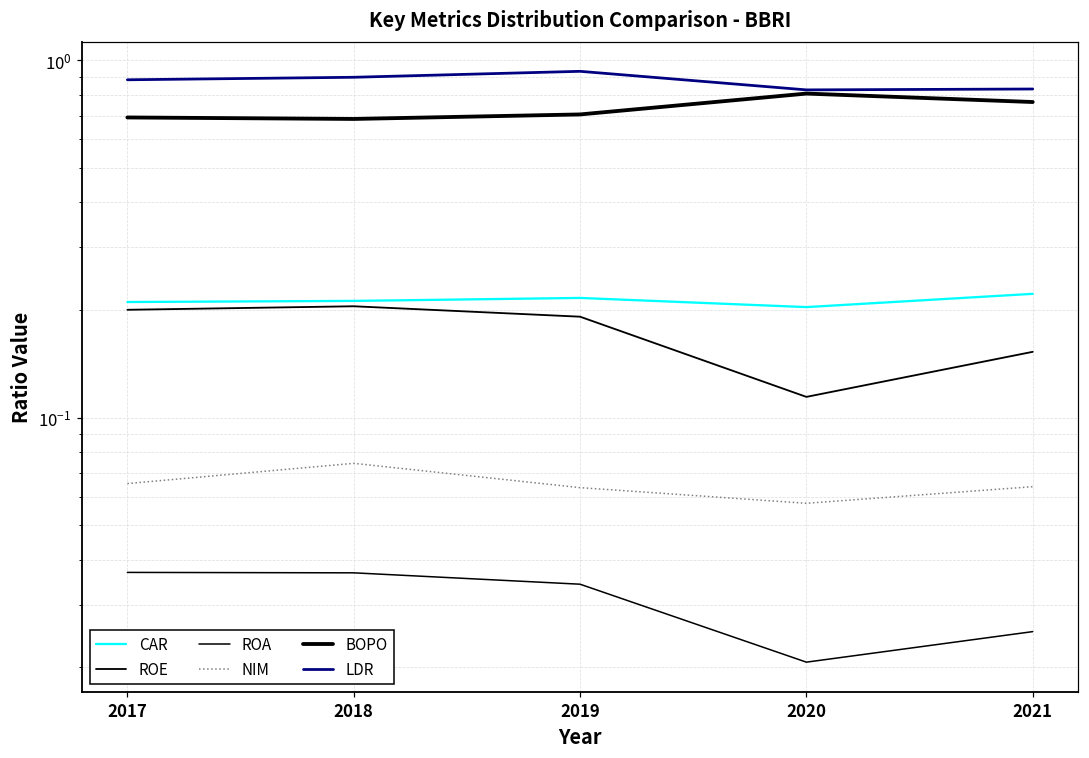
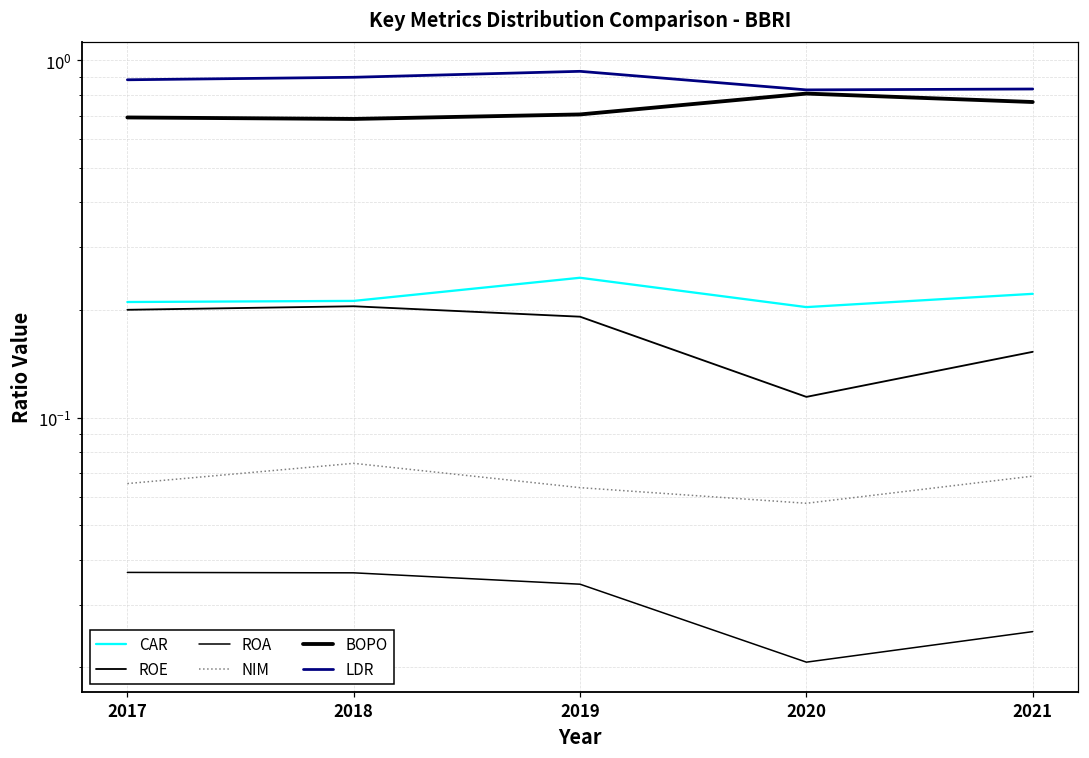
  {
    "CAR": {
      "2017": 0.21,
      "2018": 0.21,
-     "2019": 0.22,
+     "2019": 0.25,
      "2020": 0.20,
      "2021": 0.22
    },
    "NIM": {
      "2017": 0.065,
      "2018": 0.075,
      "2019": 0.064,
      "2020": 0.058,
-     "2021": 0.064
+     "2021": 0.069
    },
    "LDR": {
      "2017": 0.88,
      "2018": 0.90,
      "2019": 0.93,
      "2020": 0.83,
      "2021": 0.83
    }
  }
